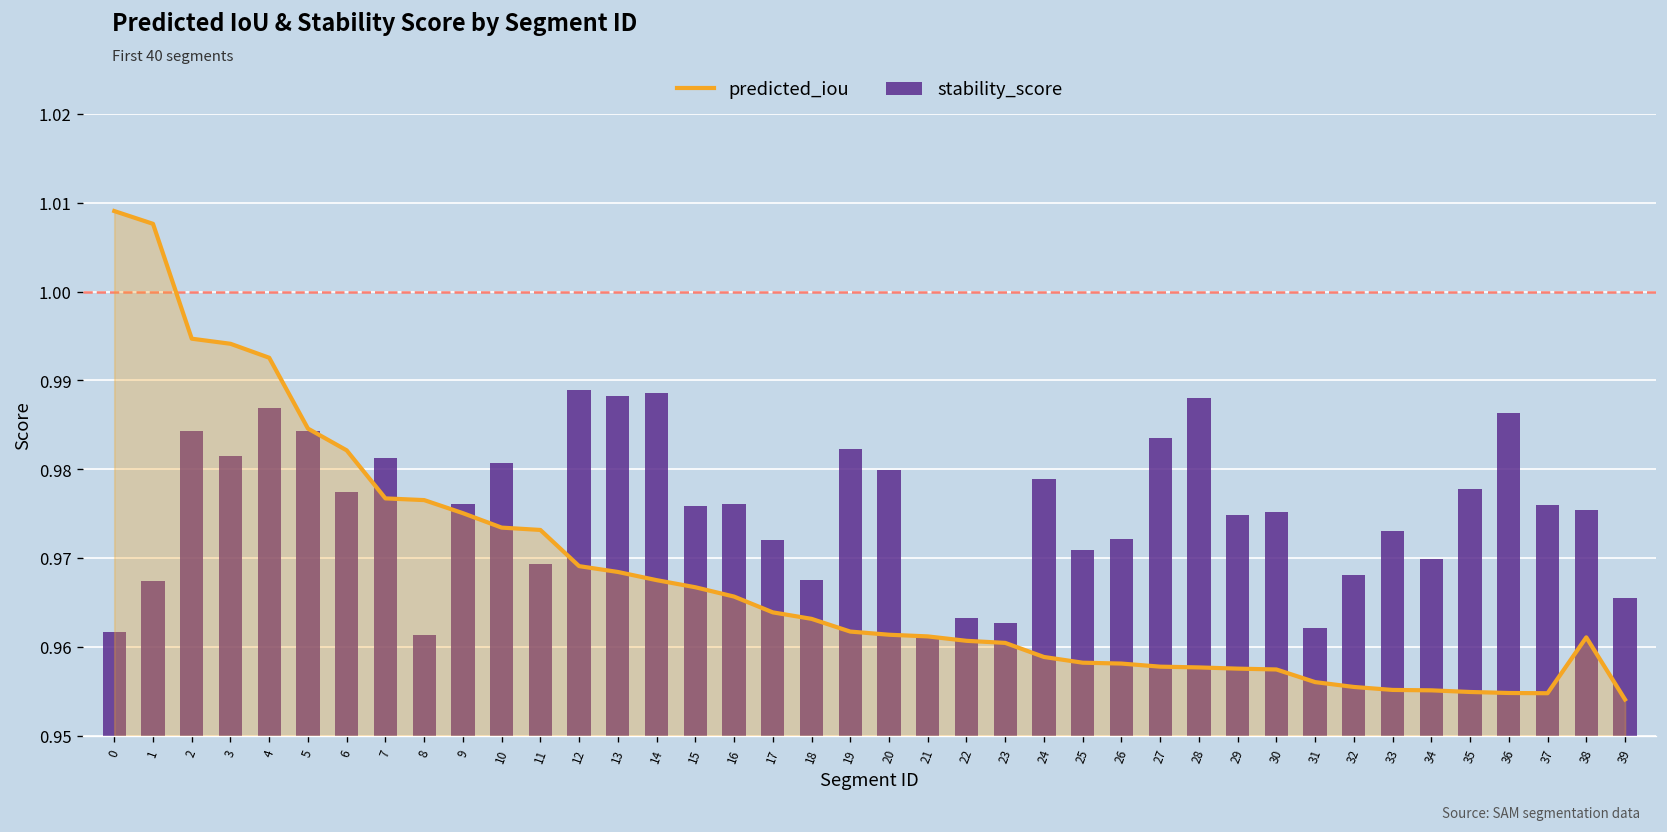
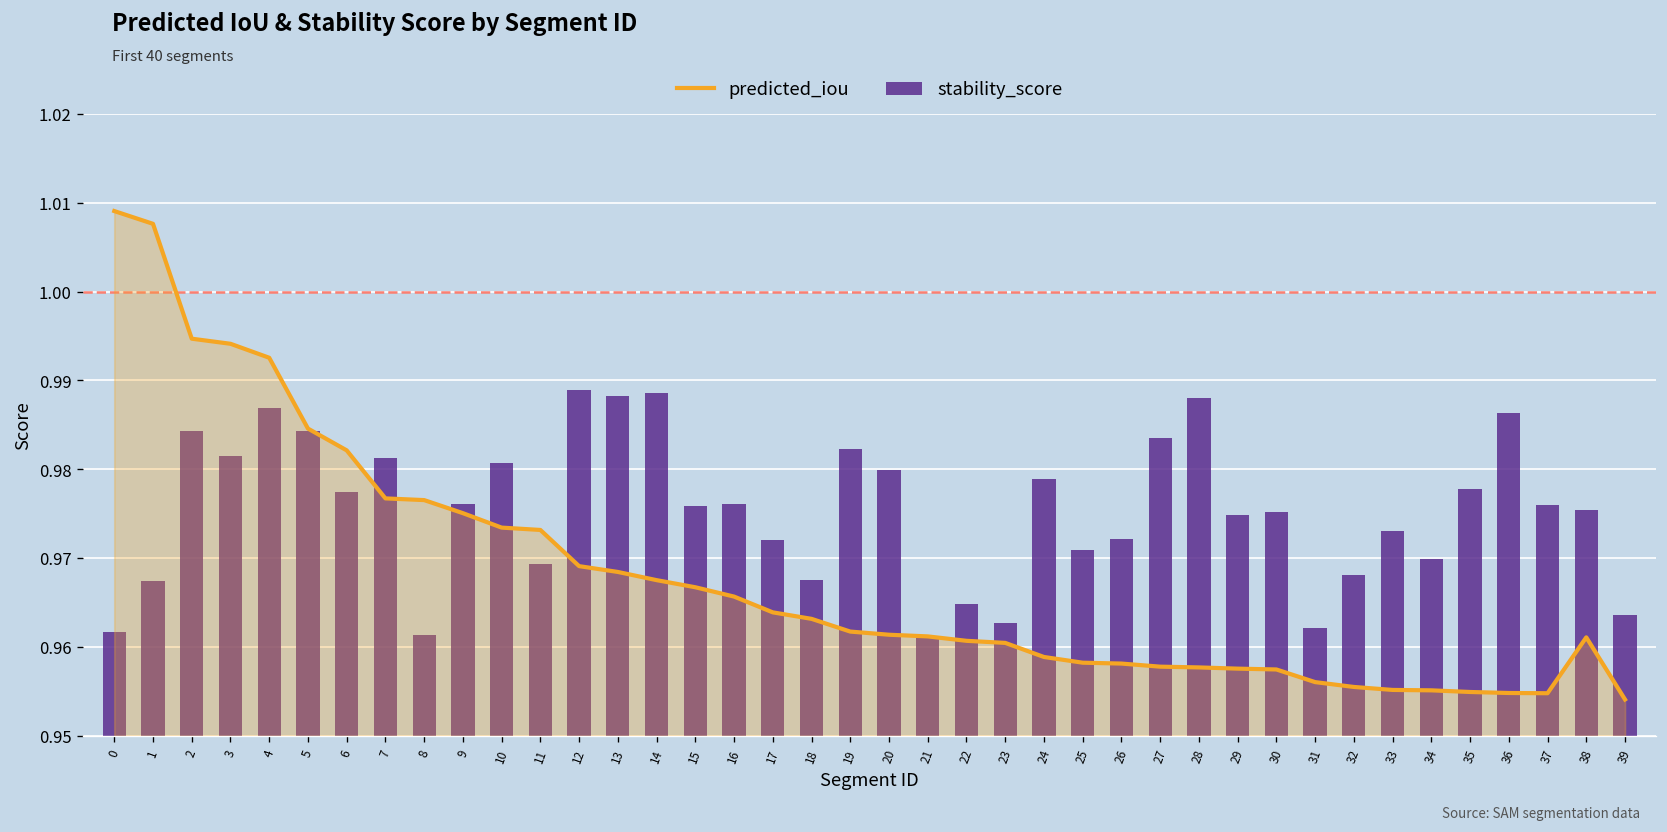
  {
    "predicted_iou": {
      "0": 1.009,
      "1": 1.008,
      "2": 0.995,
      "3": 0.994,
      "4": 0.993,
      "5": 0.985,
      "6": 0.982,
      "7": 0.977,
      "8": 0.977,
      "9": 0.975,
      "10": 0.973,
      "11": 0.973,
      "12": 0.969,
      "13": 0.968,
      "14": 0.968,
      "15": 0.967,
      "16": 0.966,
      "17": 0.964,
      "18": 0.963,
      "19": 0.962,
      "20": 0.961,
      "21": 0.961,
      "22": 0.961,
      "23": 0.960,
      "24": 0.959,
      "25": 0.958,
      "26": 0.958,
      "27": 0.958,
      "28": 0.958,
      "29": 0.958,
      "30": 0.957,
      "31": 0.956,
      "32": 0.956,
      "33": 0.955,
      "34": 0.955,
      "35": 0.955,
      "36": 0.955,
      "37": 0.955,
      "38": 0.961,
      "39": 0.954
    },
    "stability_score": {
      "0": 0.962,
      "1": 0.967,
      "2": 0.984,
      "3": 0.981,
      "4": 0.987,
      "5": 0.984,
      "6": 0.977,
      "7": 0.981,
      "8": 0.961,
      "9": 0.976,
      "10": 0.981,
      "11": 0.969,
      "12": 0.989,
      "13": 0.988,
      "14": 0.989,
      "15": 0.976,
      "16": 0.976,
      "17": 0.972,
      "18": 0.968,
      "19": 0.982,
      "20": 0.980,
      "21": 0.961,
-     "22": 0.963,
+     "22": 0.965,
      "23": 0.963,
      "24": 0.979,
      "25": 0.971,
      "26": 0.972,
      "27": 0.983,
      "28": 0.988,
      "29": 0.975,
      "30": 0.975,
      "31": 0.962,
      "32": 0.968,
      "33": 0.973,
      "34": 0.970,
      "35": 0.978,
      "36": 0.986,
      "37": 0.976,
      "38": 0.975,
-     "39": 0.965
+     "39": 0.964
    }
  }
